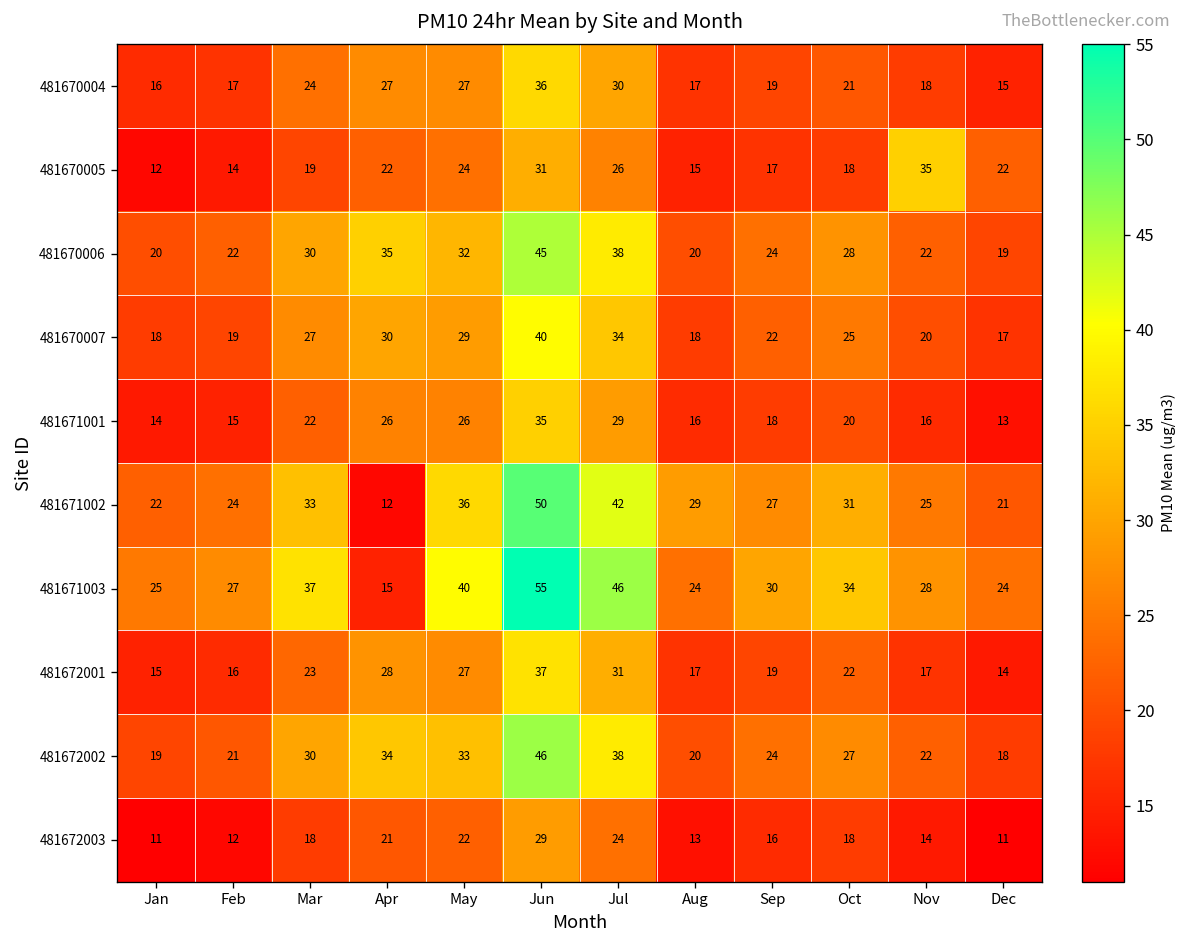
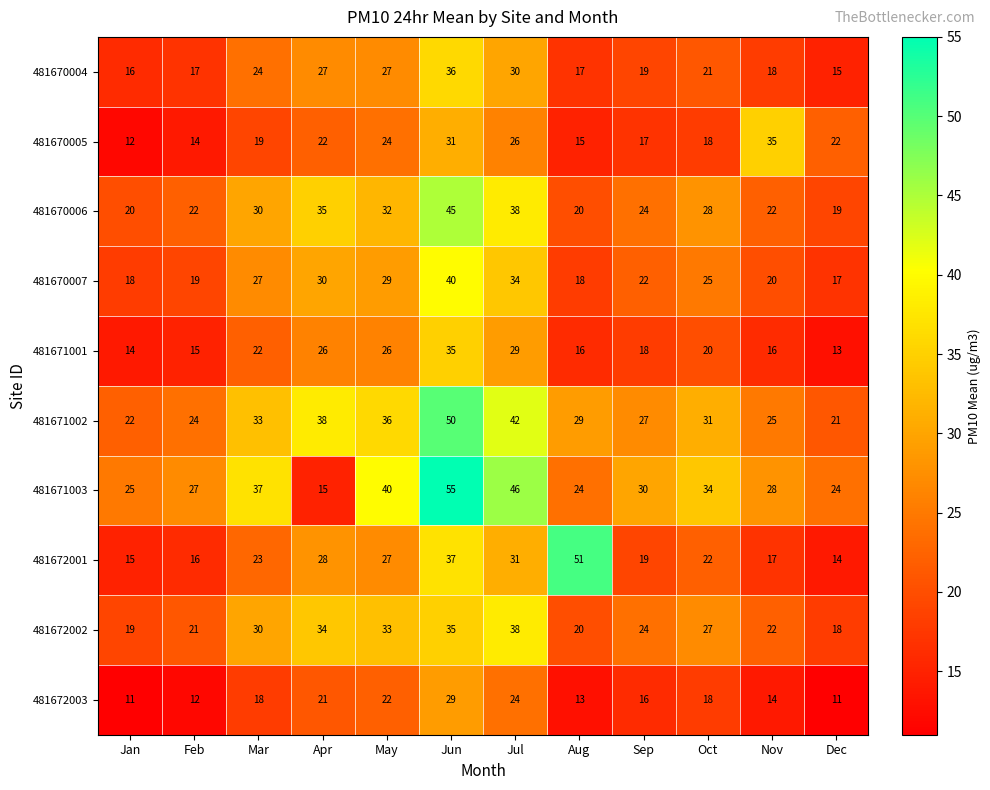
  {
    "481670004": {
      "Jan": 16,
      "Feb": 17,
      "Mar": 24,
      "Apr": 27,
      "May": 27,
      "Jun": 36,
      "Jul": 30,
      "Aug": 17,
      "Sep": 19,
      "Oct": 21,
      "Nov": 18,
      "Dec": 15
    },
    "481670005": {
      "Jan": 12,
      "Feb": 14,
      "Mar": 19,
      "Apr": 22,
      "May": 24,
      "Jun": 31,
      "Jul": 26,
      "Aug": 15,
      "Sep": 17,
      "Oct": 18,
      "Nov": 35,
      "Dec": 22
    },
    "481670006": {
      "Jan": 20,
      "Feb": 22,
      "Mar": 30,
      "Apr": 35,
      "May": 32,
      "Jun": 45,
      "Jul": 38,
      "Aug": 20,
      "Sep": 24,
      "Oct": 28,
      "Nov": 22,
      "Dec": 19
    },
    "481670007": {
      "Jan": 18,
      "Feb": 19,
      "Mar": 27,
      "Apr": 30,
      "May": 29,
      "Jun": 40,
      "Jul": 34,
      "Aug": 18,
      "Sep": 22,
      "Oct": 25,
      "Nov": 20,
      "Dec": 17
    },
    "481671001": {
      "Jan": 14,
      "Feb": 15,
      "Mar": 22,
      "Apr": 26,
      "May": 26,
      "Jun": 35,
      "Jul": 29,
      "Aug": 16,
      "Sep": 18,
      "Oct": 20,
      "Nov": 16,
      "Dec": 13
    },
    "481671002": {
      "Jan": 22,
      "Feb": 24,
      "Mar": 33,
-     "Apr": 12,
+     "Apr": 38,
      "May": 36,
      "Jun": 50,
      "Jul": 42,
      "Aug": 29,
      "Sep": 27,
      "Oct": 31,
      "Nov": 25,
      "Dec": 21
    },
    "481671003": {
      "Jan": 25,
      "Feb": 27,
      "Mar": 37,
      "Apr": 15,
      "May": 40,
      "Jun": 55,
      "Jul": 46,
      "Aug": 24,
      "Sep": 30,
      "Oct": 34,
      "Nov": 28,
      "Dec": 24
    },
    "481672001": {
      "Jan": 15,
      "Feb": 16,
      "Mar": 23,
      "Apr": 28,
      "May": 27,
      "Jun": 37,
      "Jul": 31,
-     "Aug": 17,
+     "Aug": 51,
      "Sep": 19,
      "Oct": 22,
      "Nov": 17,
      "Dec": 14
    },
    "481672002": {
      "Jan": 19,
      "Feb": 21,
      "Mar": 30,
      "Apr": 34,
      "May": 33,
-     "Jun": 46,
+     "Jun": 35,
      "Jul": 38,
      "Aug": 20,
      "Sep": 24,
      "Oct": 27,
      "Nov": 22,
      "Dec": 18
    },
    "481672003": {
      "Jan": 11,
      "Feb": 12,
      "Mar": 18,
      "Apr": 21,
      "May": 22,
      "Jun": 29,
      "Jul": 24,
      "Aug": 13,
      "Sep": 16,
      "Oct": 18,
      "Nov": 14,
      "Dec": 11
    }
  }
